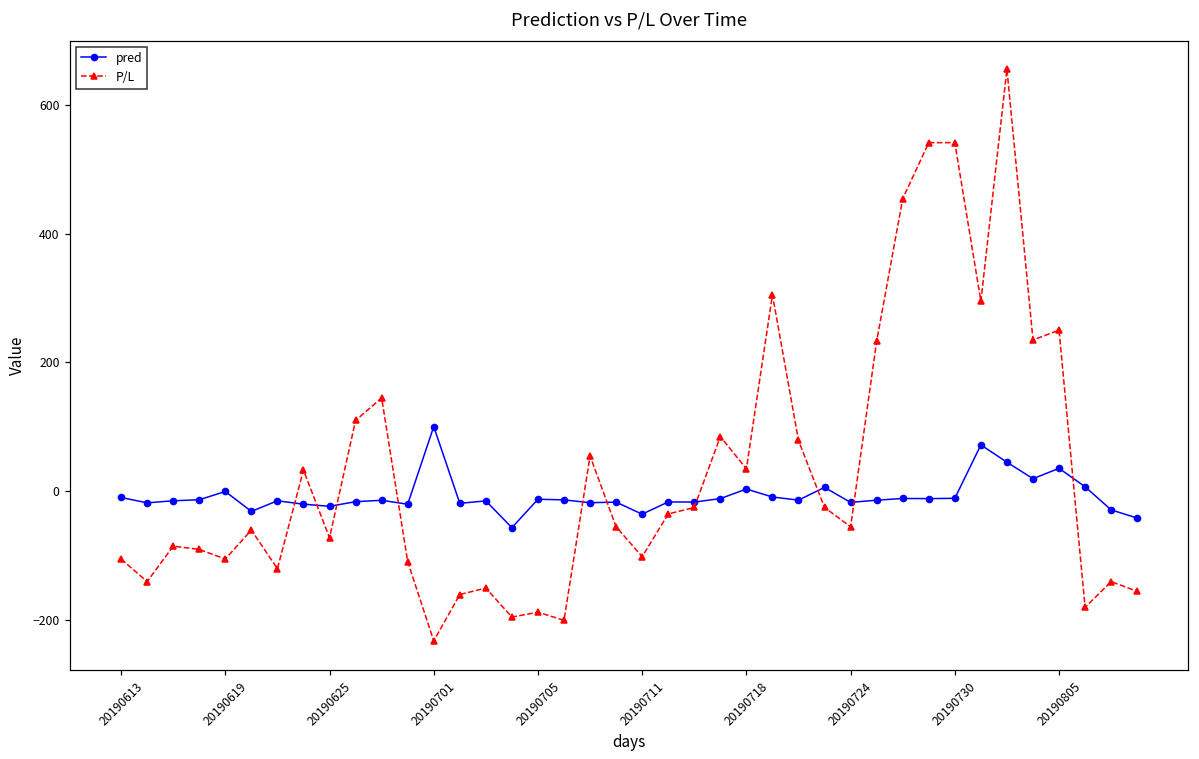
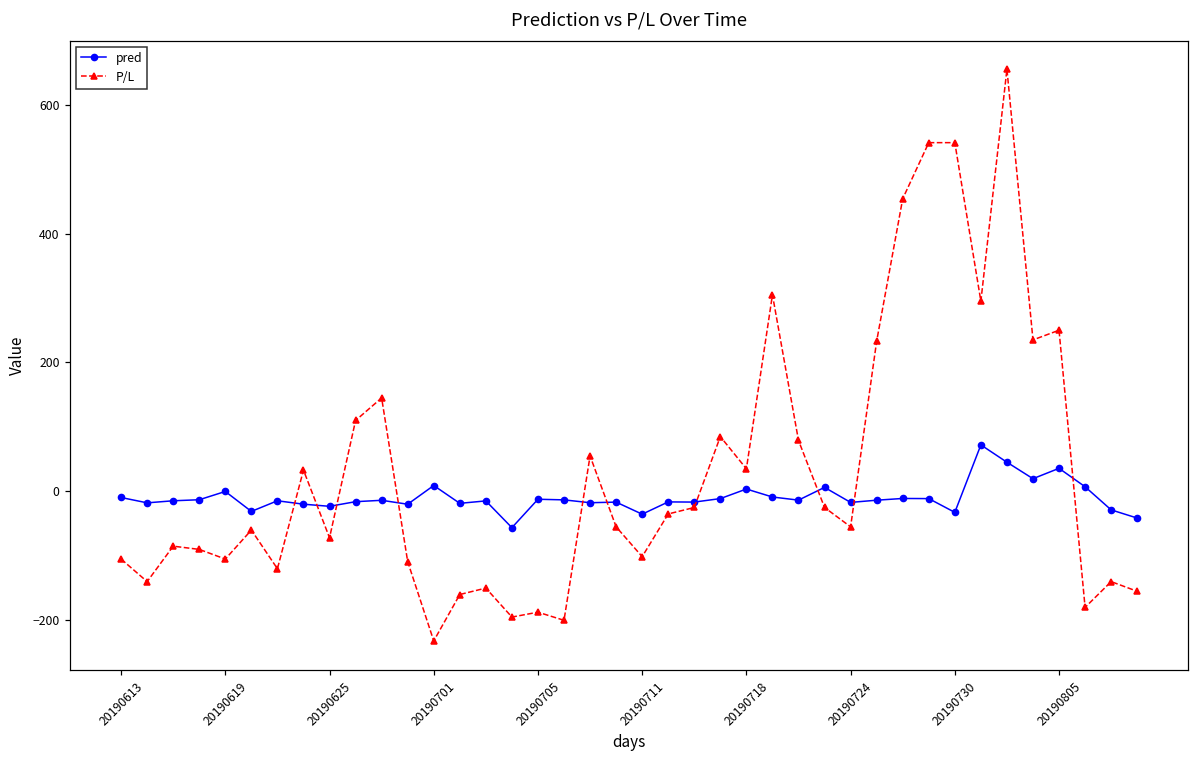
  {
    "pred": {
      "20190613": -10,
      "20190619": 0,
      "20190625": -20,
-     "20190701": 100,
+     "20190701": 10,
      "20190705": -10,
      "20190711": -40,
      "20190718": 0,
      "20190724": -20,
-     "20190730": -10,
+     "20190730": -30,
      "20190805": 40
    },
    "P/L": {
      "20190613": -110,
      "20190619": -110,
      "20190625": -70,
      "20190701": -230,
      "20190705": -190,
      "20190711": -100,
      "20190718": 40,
      "20190724": -60,
      "20190730": 540,
      "20190805": 250
    }
  }
